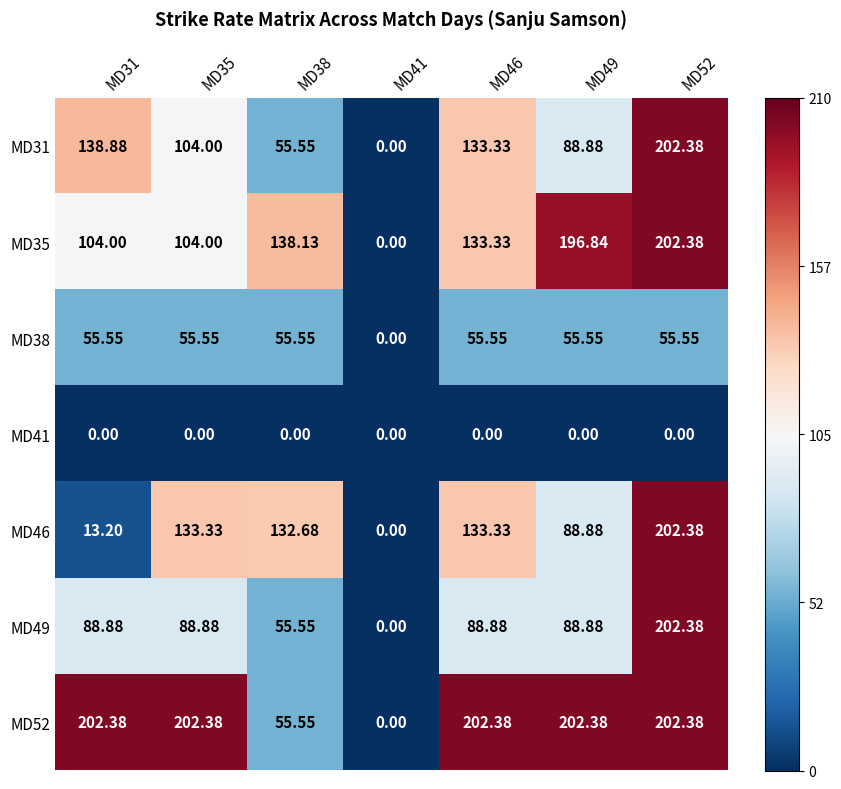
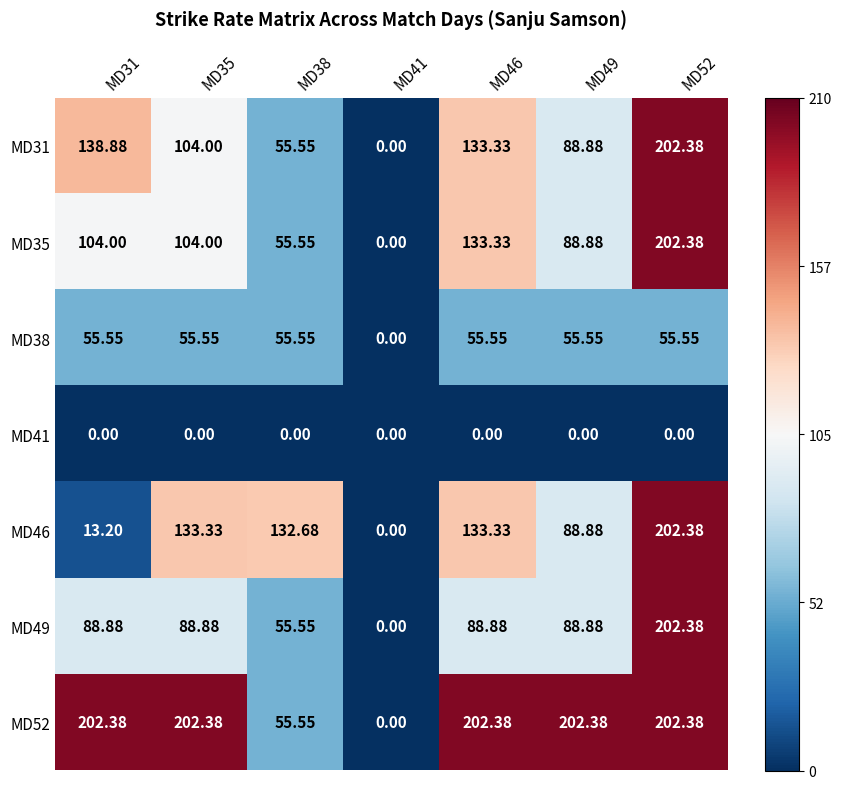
  {
    "MD31": {
      "MD31": 138.88,
      "MD35": 104.00,
      "MD38": 55.55,
      "MD41": 0.00,
      "MD46": 133.33,
      "MD49": 88.88,
      "MD52": 202.38
    },
    "MD35": {
      "MD31": 104.00,
      "MD35": 104.00,
-     "MD38": 138.13,
+     "MD38": 55.55,
      "MD41": 0.00,
      "MD46": 133.33,
-     "MD49": 196.84,
+     "MD49": 88.88,
      "MD52": 202.38
    },
    "MD38": {
      "MD31": 55.55,
      "MD35": 55.55,
      "MD38": 55.55,
      "MD41": 0.00,
      "MD46": 55.55,
      "MD49": 55.55,
      "MD52": 55.55
    },
    "MD41": {
      "MD31": 0.00,
      "MD35": 0.00,
      "MD38": 0.00,
      "MD41": 0.00,
      "MD46": 0.00,
      "MD49": 0.00,
      "MD52": 0.00
    },
    "MD46": {
      "MD31": 13.20,
      "MD35": 133.33,
      "MD38": 132.68,
      "MD41": 0.00,
      "MD46": 133.33,
      "MD49": 88.88,
      "MD52": 202.38
    },
    "MD49": {
      "MD31": 88.88,
      "MD35": 88.88,
      "MD38": 55.55,
      "MD41": 0.00,
      "MD46": 88.88,
      "MD49": 88.88,
      "MD52": 202.38
    },
    "MD52": {
      "MD31": 202.38,
      "MD35": 202.38,
      "MD38": 55.55,
      "MD41": 0.00,
      "MD46": 202.38,
      "MD49": 202.38,
      "MD52": 202.38
    }
  }
